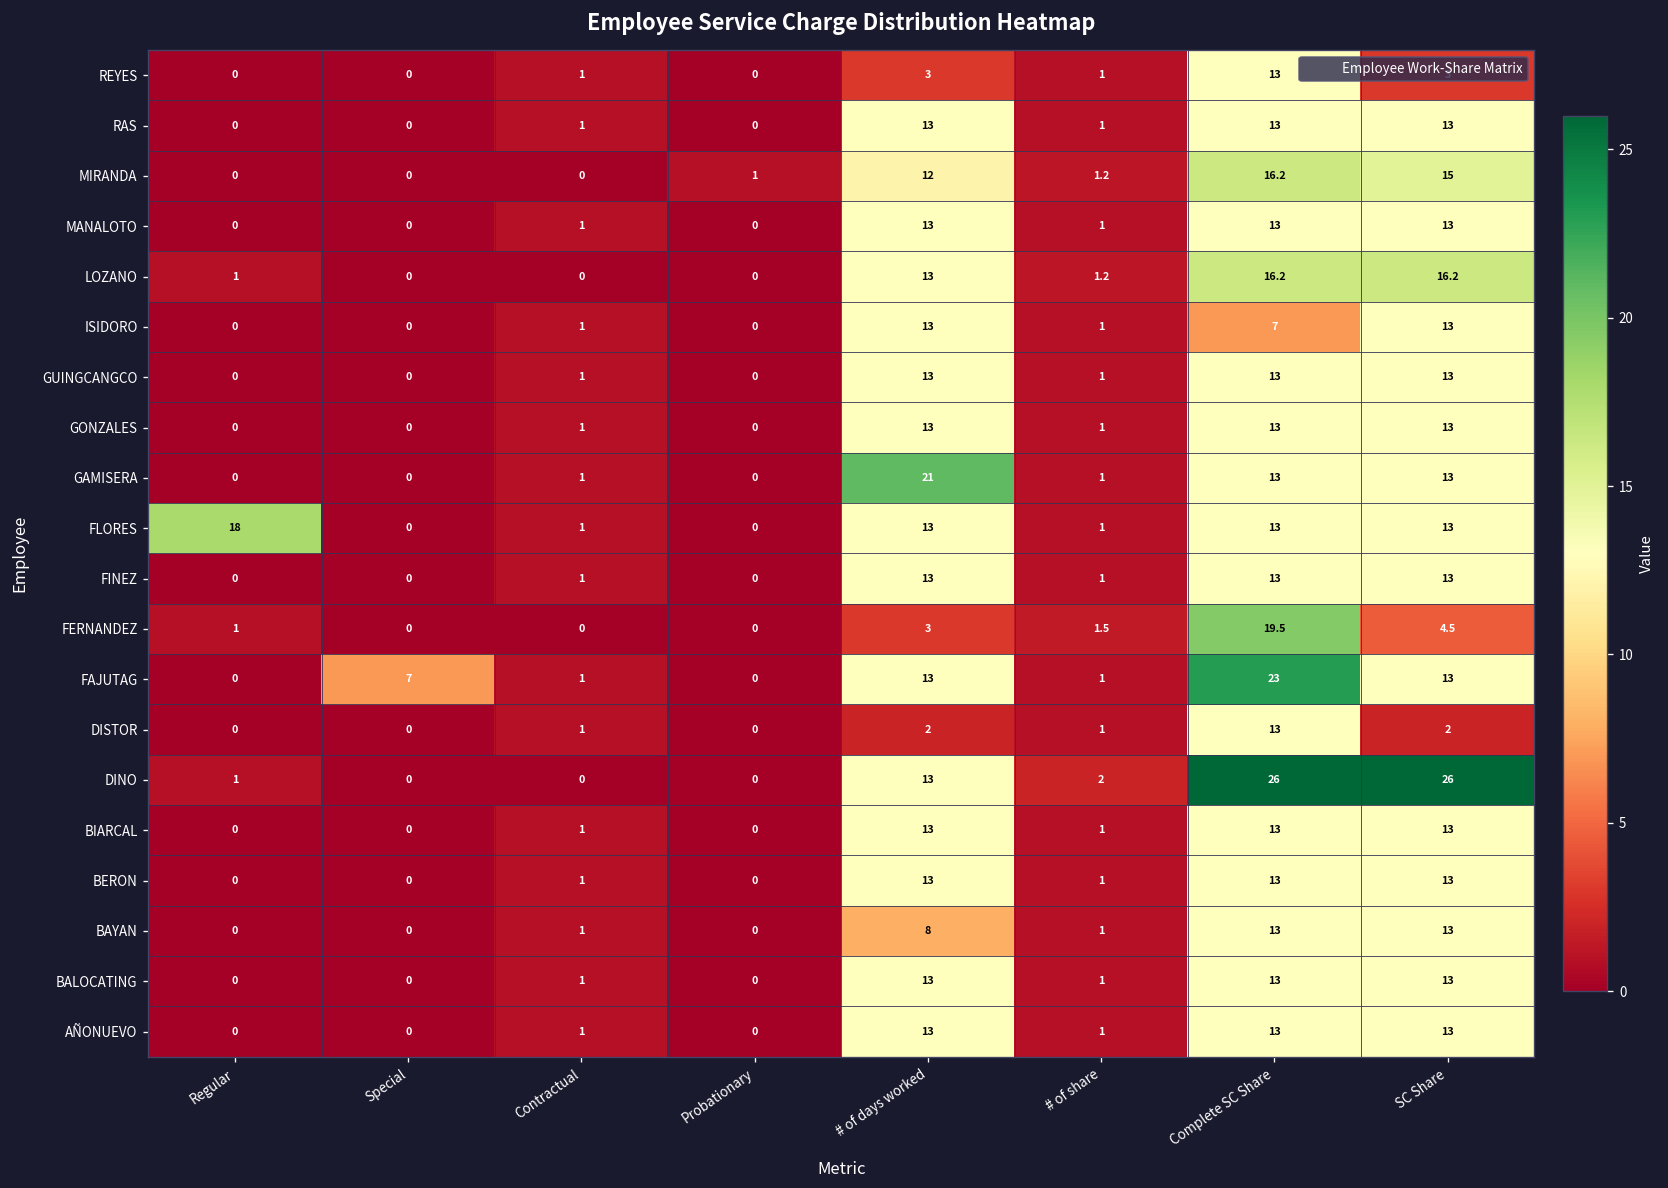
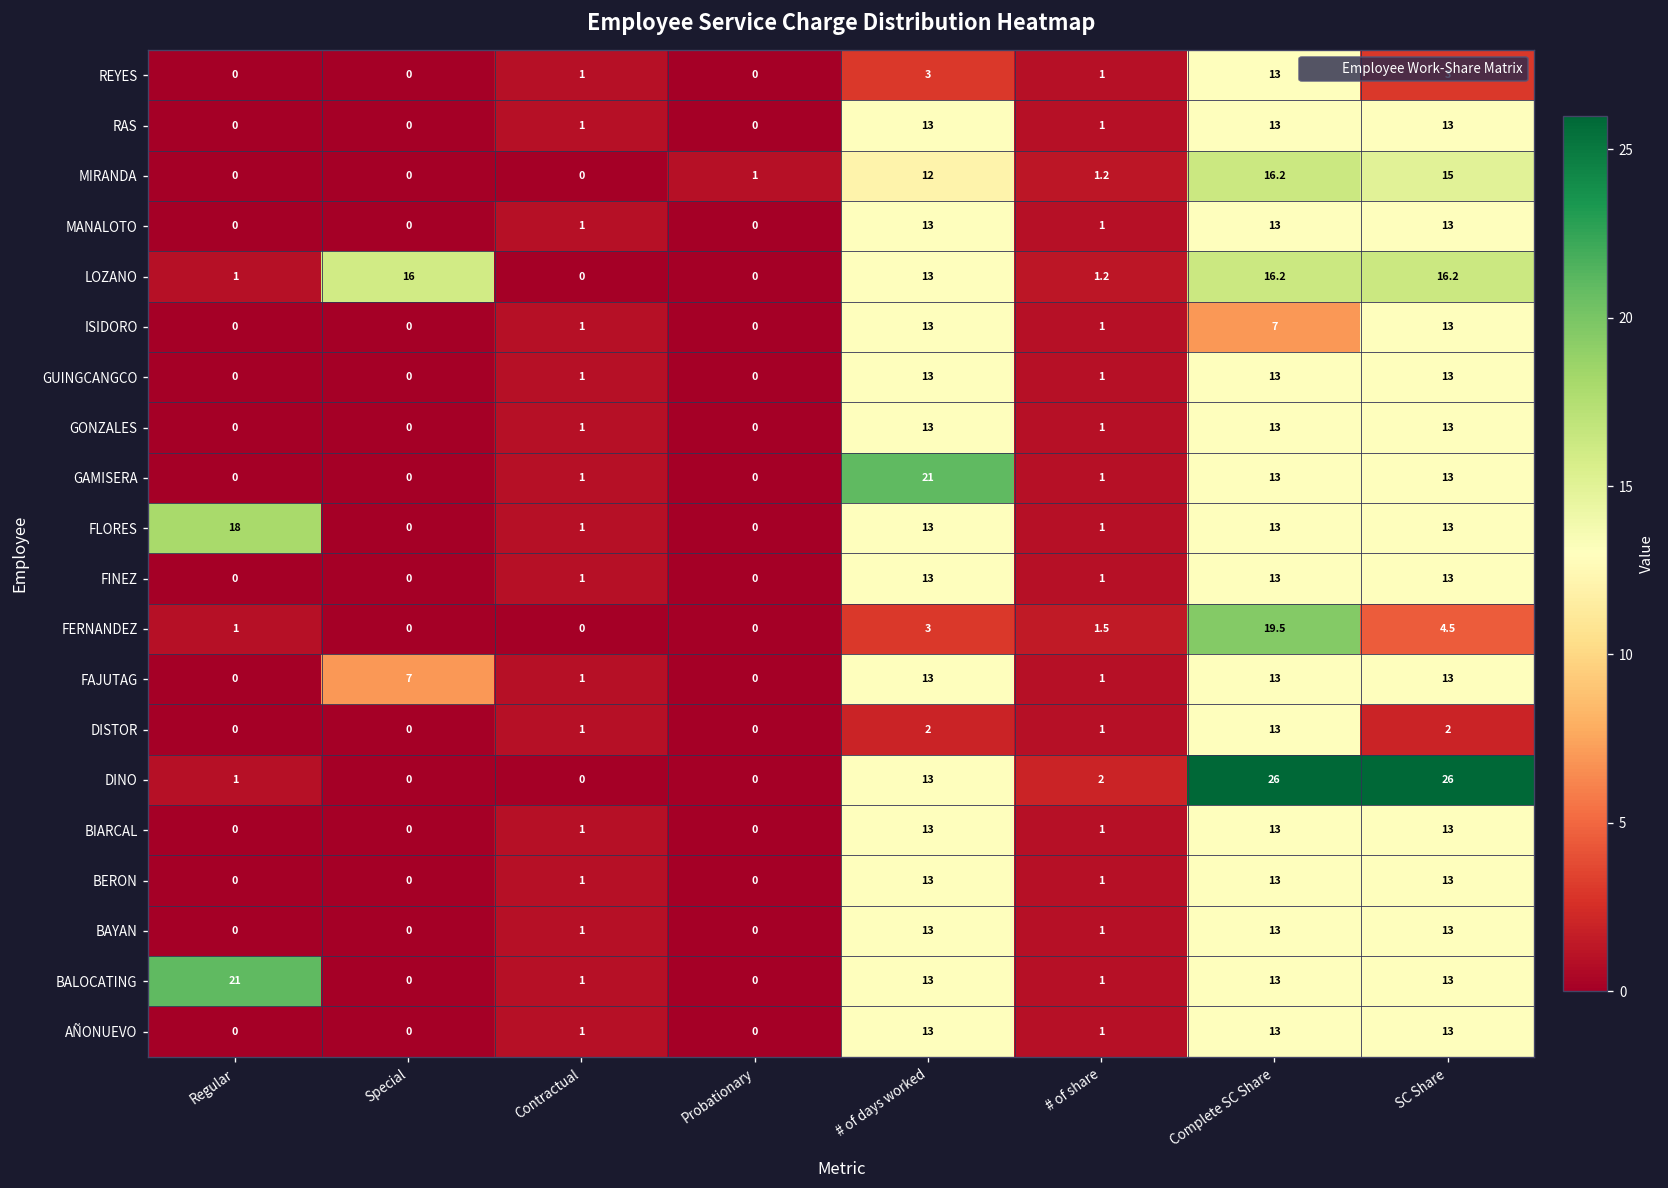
  {
    "REYES": {
      "Regular": 0,
      "Special": 0,
      "Contractual": 1,
      "Probationary": 0,
      "# of days worked": 3,
      "# of share": 1,
      "Complete SC Share": 13
    },
    "RAS": {
      "Regular": 0,
      "Special": 0,
      "Contractual": 1,
      "Probationary": 0,
      "# of days worked": 13,
      "# of share": 1,
      "Complete SC Share": 13,
      "SC Share": 13
    },
    "MIRANDA": {
      "Regular": 0,
      "Special": 0,
      "Contractual": 0,
      "Probationary": 1,
      "# of days worked": 12,
      "# of share": 1.2,
      "Complete SC Share": 16.2,
      "SC Share": 15
    },
    "MANALOTO": {
      "Regular": 0,
      "Special": 0,
      "Contractual": 1,
      "Probationary": 0,
      "# of days worked": 13,
      "# of share": 1,
      "Complete SC Share": 13,
      "SC Share": 13
    },
    "LOZANO": {
      "Regular": 1,
-     "Special": 0,
+     "Special": 16,
      "Contractual": 0,
      "Probationary": 0,
      "# of days worked": 13,
      "# of share": 1.2,
      "Complete SC Share": 16.2,
      "SC Share": 16.2
    },
    "ISIDORO": {
      "Regular": 0,
      "Special": 0,
      "Contractual": 1,
      "Probationary": 0,
      "# of days worked": 13,
      "# of share": 1,
      "Complete SC Share": 7,
      "SC Share": 13
    },
    "GUINGCANGCO": {
      "Regular": 0,
      "Special": 0,
      "Contractual": 1,
      "Probationary": 0,
      "# of days worked": 13,
      "# of share": 1,
      "Complete SC Share": 13,
      "SC Share": 13
    },
    "GONZALES": {
      "Regular": 0,
      "Special": 0,
      "Contractual": 1,
      "Probationary": 0,
      "# of days worked": 13,
      "# of share": 1,
      "Complete SC Share": 13,
      "SC Share": 13
    },
    "GAMISERA": {
      "Regular": 0,
      "Special": 0,
      "Contractual": 1,
      "Probationary": 0,
      "# of days worked": 21,
      "# of share": 1,
      "Complete SC Share": 13,
      "SC Share": 13
    },
    "FLORES": {
      "Regular": 18,
      "Special": 0,
      "Contractual": 1,
      "Probationary": 0,
      "# of days worked": 13,
      "# of share": 1,
      "Complete SC Share": 13,
      "SC Share": 13
    },
    "FINEZ": {
      "Regular": 0,
      "Special": 0,
      "Contractual": 1,
      "Probationary": 0,
      "# of days worked": 13,
      "# of share": 1,
      "Complete SC Share": 13,
      "SC Share": 13
    },
    "FERNANDEZ": {
      "Regular": 1,
      "Special": 0,
      "Contractual": 0,
      "Probationary": 0,
      "# of days worked": 3,
      "# of share": 1.5,
      "Complete SC Share": 19.5,
      "SC Share": 4.5
    },
    "FAJUTAG": {
      "Regular": 0,
      "Special": 7,
      "Contractual": 1,
      "Probationary": 0,
      "# of days worked": 13,
      "# of share": 1,
-     "Complete SC Share": 23,
+     "Complete SC Share": 13,
      "SC Share": 13
    },
    "DISTOR": {
      "Regular": 0,
      "Special": 0,
      "Contractual": 1,
      "Probationary": 0,
      "# of days worked": 2,
      "# of share": 1,
      "Complete SC Share": 13,
      "SC Share": 2
    },
    "DINO": {
      "Regular": 1,
      "Special": 0,
      "Contractual": 0,
      "Probationary": 0,
      "# of days worked": 13,
      "# of share": 2,
      "Complete SC Share": 26,
      "SC Share": 26
    },
    "BIARCAL": {
      "Regular": 0,
      "Special": 0,
      "Contractual": 1,
      "Probationary": 0,
      "# of days worked": 13,
      "# of share": 1,
      "Complete SC Share": 13,
      "SC Share": 13
    },
    "BERON": {
      "Regular": 0,
      "Special": 0,
      "Contractual": 1,
      "Probationary": 0,
      "# of days worked": 13,
      "# of share": 1,
      "Complete SC Share": 13,
      "SC Share": 13
    },
    "BAYAN": {
      "Regular": 0,
      "Special": 0,
      "Contractual": 1,
      "Probationary": 0,
-     "# of days worked": 8,
+     "# of days worked": 13,
      "# of share": 1,
      "Complete SC Share": 13,
      "SC Share": 13
    },
    "BALOCATING": {
-     "Regular": 0,
+     "Regular": 21,
      "Special": 0,
      "Contractual": 1,
      "Probationary": 0,
      "# of days worked": 13,
      "# of share": 1,
      "Complete SC Share": 13,
      "SC Share": 13
    },
    "AÑONUEVO": {
      "Regular": 0,
      "Special": 0,
      "Contractual": 1,
      "Probationary": 0,
      "# of days worked": 13,
      "# of share": 1,
      "Complete SC Share": 13,
      "SC Share": 13
    }
  }
